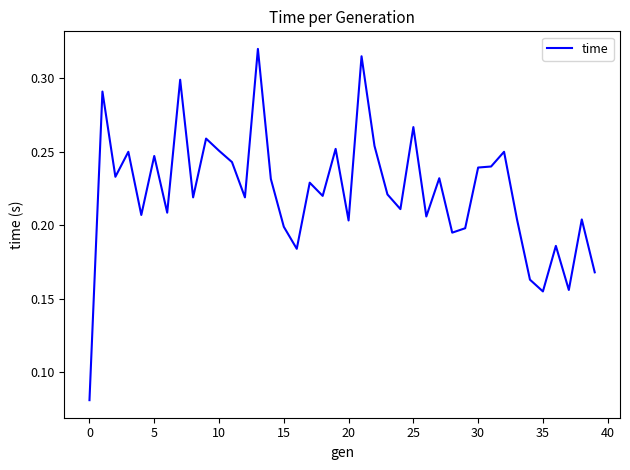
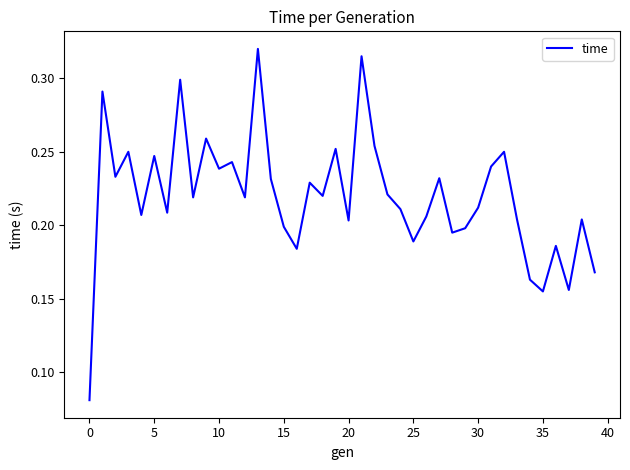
  {
    "0": 0.081,
    "5": 0.247,
-   "10": 0.251,
+   "10": 0.239,
    "15": 0.199,
    "20": 0.203,
-   "25": 0.267,
-   "30": 0.239,
+   "25": 0.189,
+   "30": 0.212,
    "35": 0.155
  }
